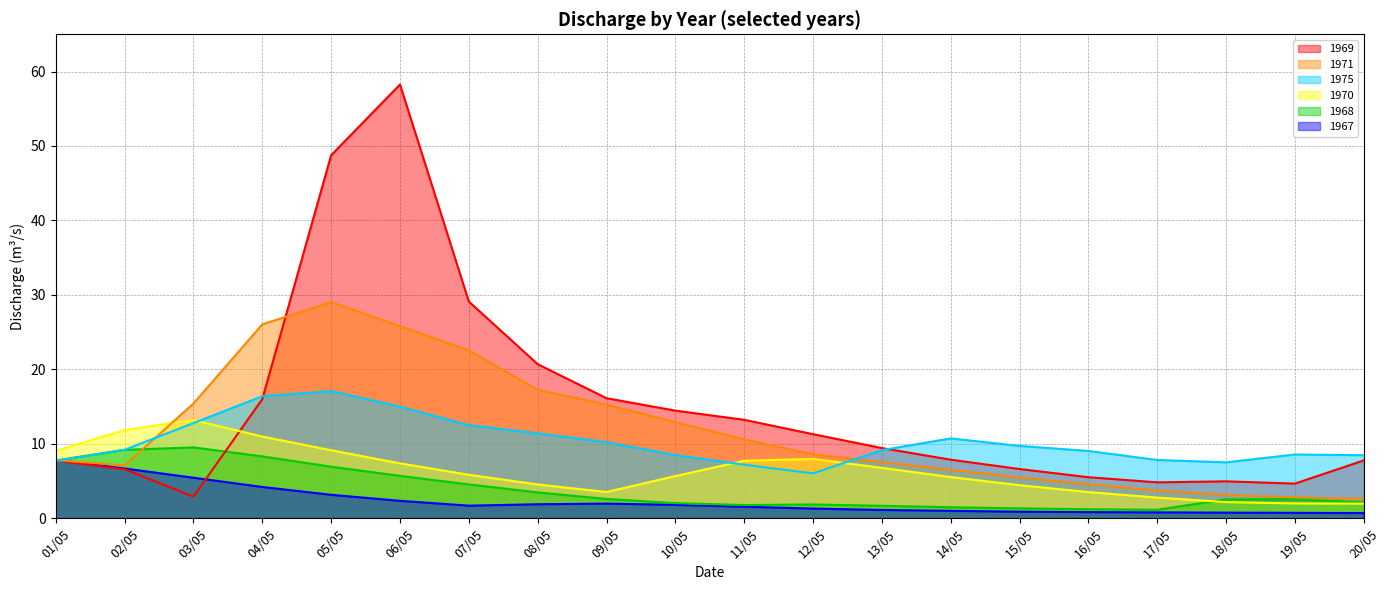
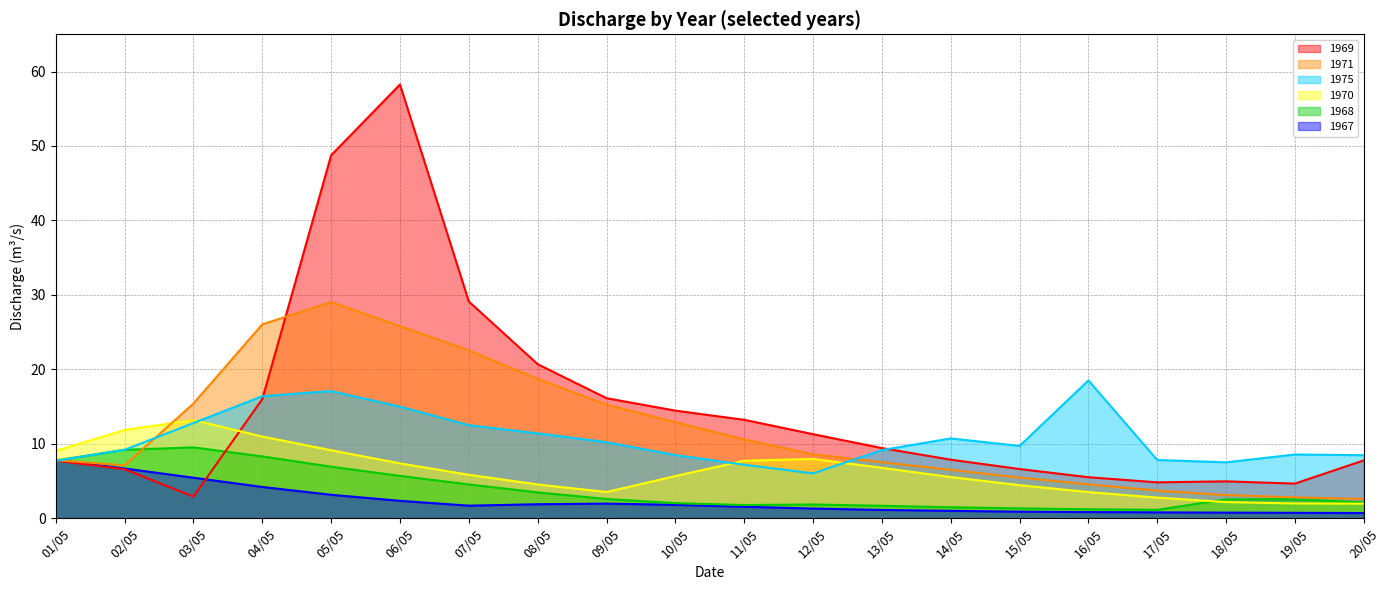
  {
    "1969": {
      "03/05": 3,
      "04/05": 16,
      "05/05": 49,
      "06/05": 58,
      "07/05": 29,
      "08/05": 21,
      "09/05": 16,
      "10/05": 14,
      "11/05": 13,
      "12/05": 11,
      "14/05": 8,
      "15/05": 7,
      "16/05": 6,
      "17/05": 5,
      "18/05": 5,
      "19/05": 5,
      "20/05": 8
    },
    "1971": {
      "02/05": 7,
      "03/05": 15,
      "04/05": 26,
      "05/05": 29,
      "06/05": 26,
      "07/05": 23,
-     "08/05": 17,
+     "08/05": 19,
      "09/05": 15,
      "10/05": 13,
      "11/05": 11,
      "12/05": 9,
      "13/05": 8,
      "14/05": 7,
      "15/05": 5,
      "16/05": 5,
      "17/05": 4,
      "18/05": 3,
      "20/05": 3
    },
    "1975": {
      "03/05": 13,
      "04/05": 16,
      "05/05": 17,
      "06/05": 15,
      "07/05": 13,
      "08/05": 11,
      "09/05": 10,
      "10/05": 8,
      "11/05": 7,
      "12/05": 6,
      "14/05": 11,
      "15/05": 10,
-     "16/05": 9,
+     "16/05": 19,
      "17/05": 8,
      "18/05": 8,
      "19/05": 9,
      "20/05": 8
    },
    "1970": {
      "01/05": 9,
      "02/05": 12,
      "03/05": 13,
      "04/05": 11,
      "05/05": 9,
      "06/05": 7,
      "07/05": 6,
      "08/05": 5,
      "09/05": 4,
      "10/05": 6,
      "11/05": 8,
      "12/05": 8,
      "13/05": 7,
      "14/05": 6,
      "15/05": 4,
      "16/05": 4,
      "17/05": 3,
      "18/05": 2,
      "19/05": 2
    },
    "1968": {
      "03/05": 10,
      "04/05": 8,
      "05/05": 7,
      "06/05": 6,
      "07/05": 5,
      "08/05": 3,
      "09/05": 3,
      "12/05": 2,
      "13/05": 2,
      "14/05": 1,
      "15/05": 1,
      "16/05": 1,
      "17/05": 1,
      "18/05": 3
    },
    "1967": {
      "03/05": 5,
      "04/05": 4,
      "05/05": 3,
      "06/05": 2,
      "07/05": 2,
      "08/05": 2,
      "09/05": 2,
      "12/05": 1,
      "13/05": 1,
      "14/05": 1,
      "15/05": 1,
      "16/05": 1,
      "17/05": 1,
      "18/05": 1,
      "19/05": 1,
      "20/05": 1
    }
  }
